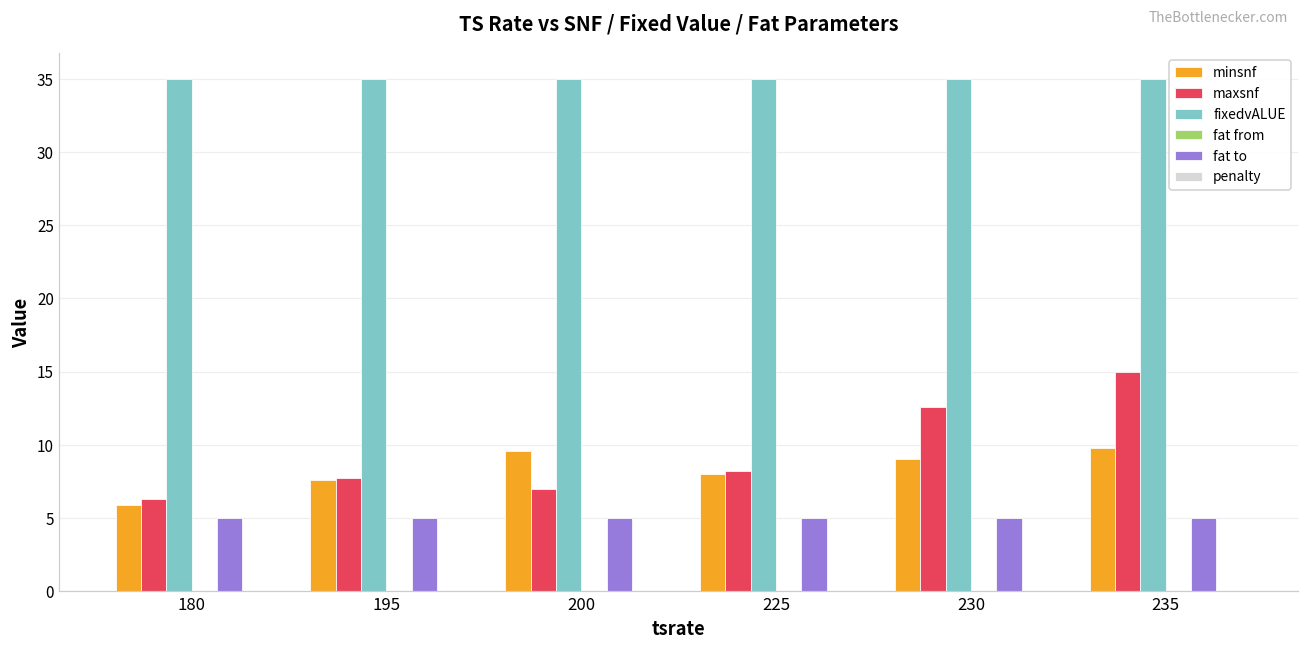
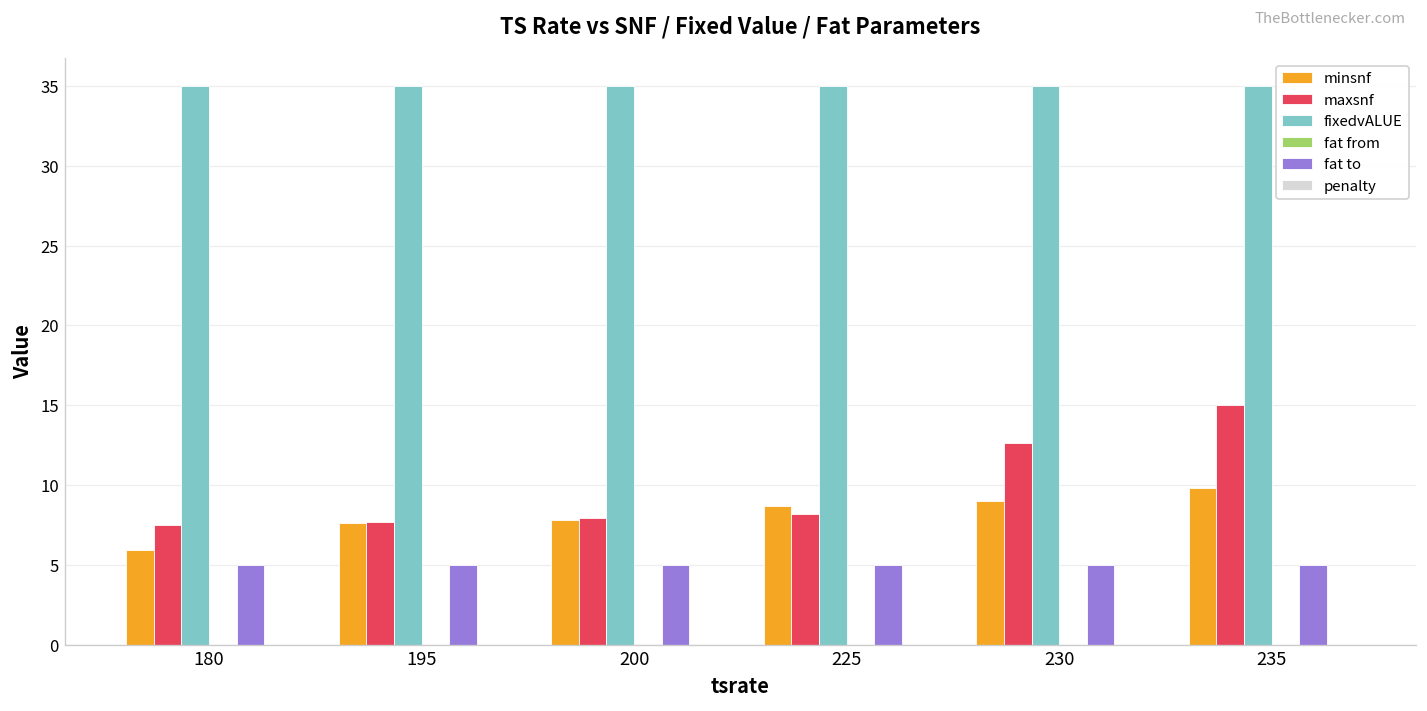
  {
    "minsnf": {
      "180": 5.9,
      "195": 7.6,
-     "200": 9.6,
-     "225": 8.0,
+     "200": 7.8,
+     "225": 8.7,
      "230": 9.0,
      "235": 9.8
    },
    "maxsnf": {
-     "180": 6.3,
+     "180": 7.5,
      "195": 7.7,
-     "200": 7.0,
+     "200": 7.9,
      "225": 8.2,
      "230": 12.6,
      "235": 15.0
    },
    "fixedvALUE": {
      "180": 35.0,
      "195": 35.0,
      "200": 35.0,
      "225": 35.0,
      "230": 35.0,
      "235": 35.0
    },
    "fat from": {
      "180": 0.0,
      "195": 0.0,
      "200": 0.0,
      "225": 0.0,
      "230": 0.0,
      "235": 0.0
    },
    "fat to": {
      "180": 5.0,
      "195": 5.0,
      "200": 5.0,
      "225": 5.0,
      "230": 5.0,
      "235": 5.0
    },
    "penalty": {
      "180": 0.0,
      "195": 0.0,
      "200": 0.0,
      "225": 0.0,
      "230": 0.0,
      "235": 0.0
    }
  }
